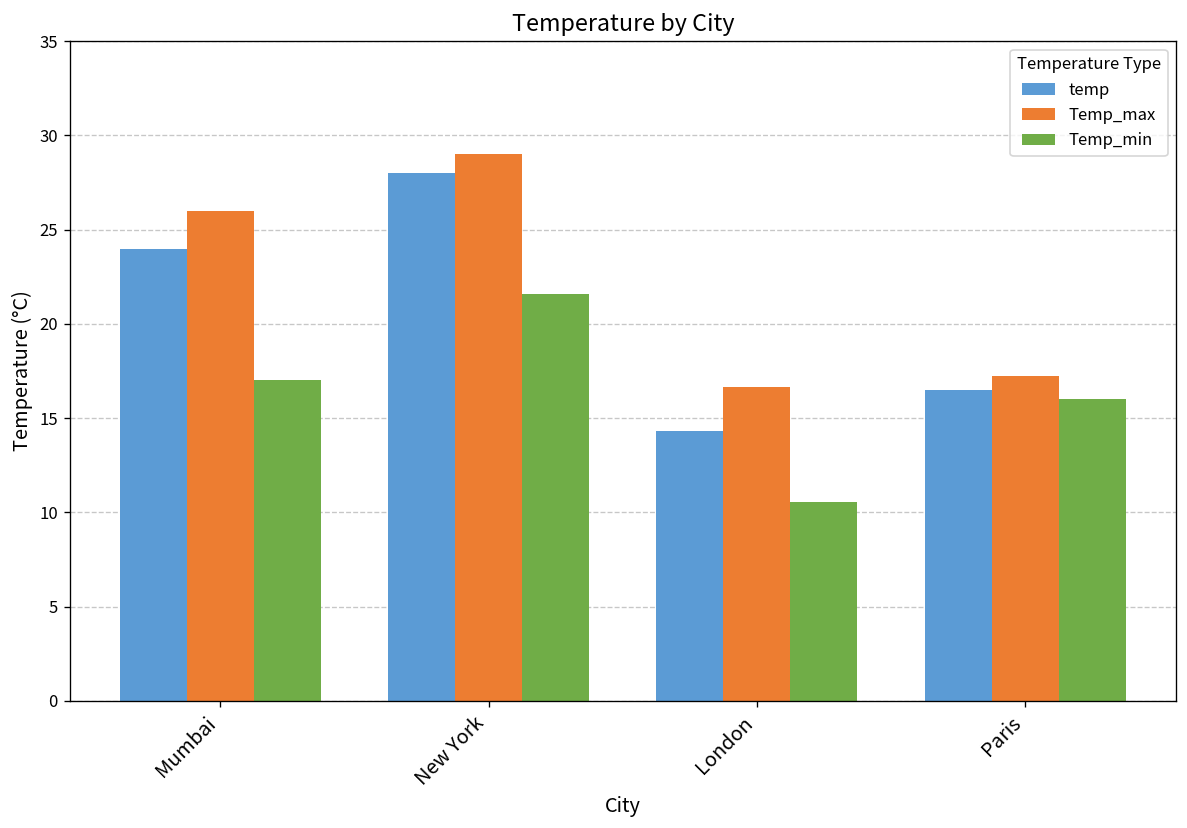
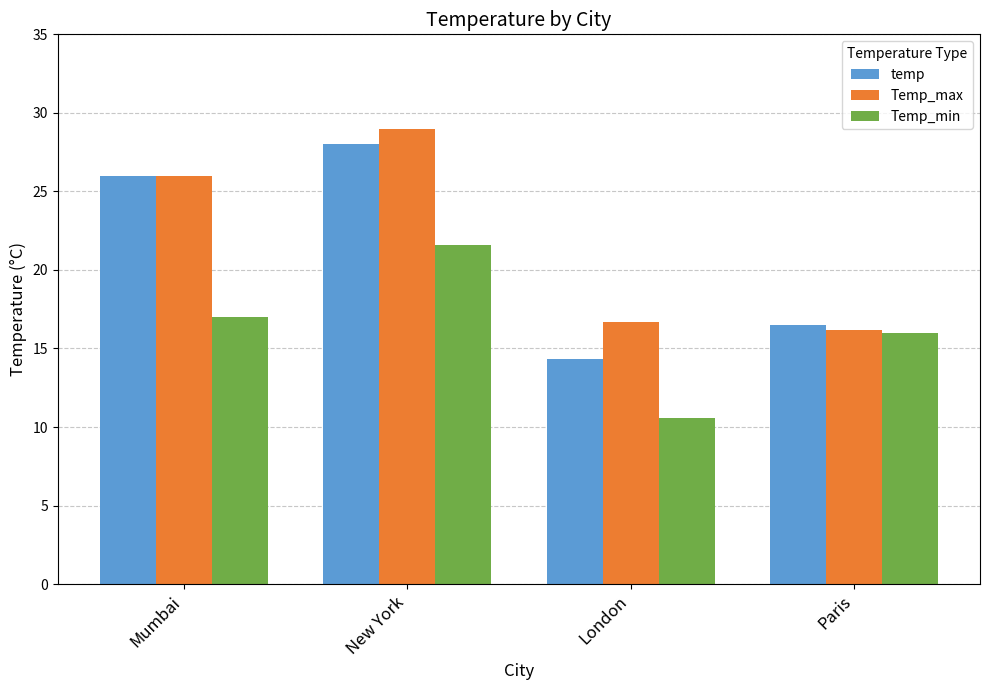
  {
    "temp": {
-     "Mumbai": 24,
+     "Mumbai": 26,
      "New York": 28,
      "London": 14.3,
      "Paris": 16.5
    },
    "Temp_max": {
      "Mumbai": 26.0,
      "New York": 29.0,
      "London": 16.7,
-     "Paris": 17.2
+     "Paris": 16.2
    },
    "Temp_min": {
      "Mumbai": 17.0,
      "New York": 21.6,
      "London": 10.6,
      "Paris": 16.0
    }
  }
